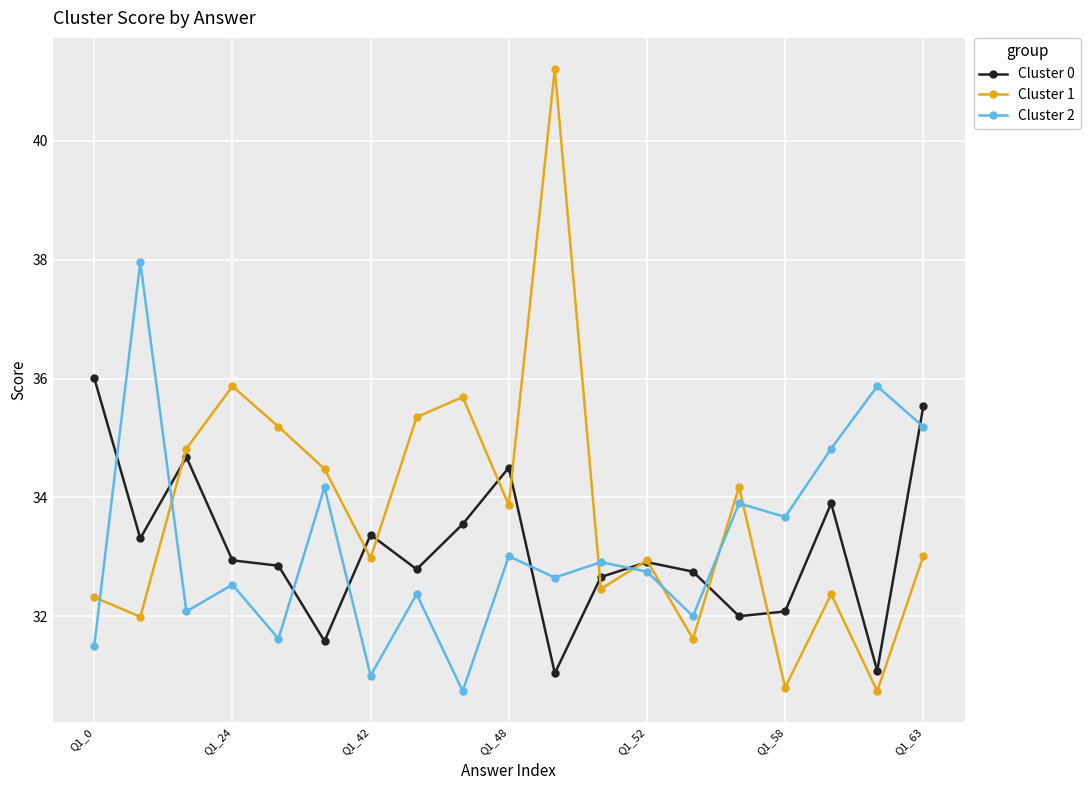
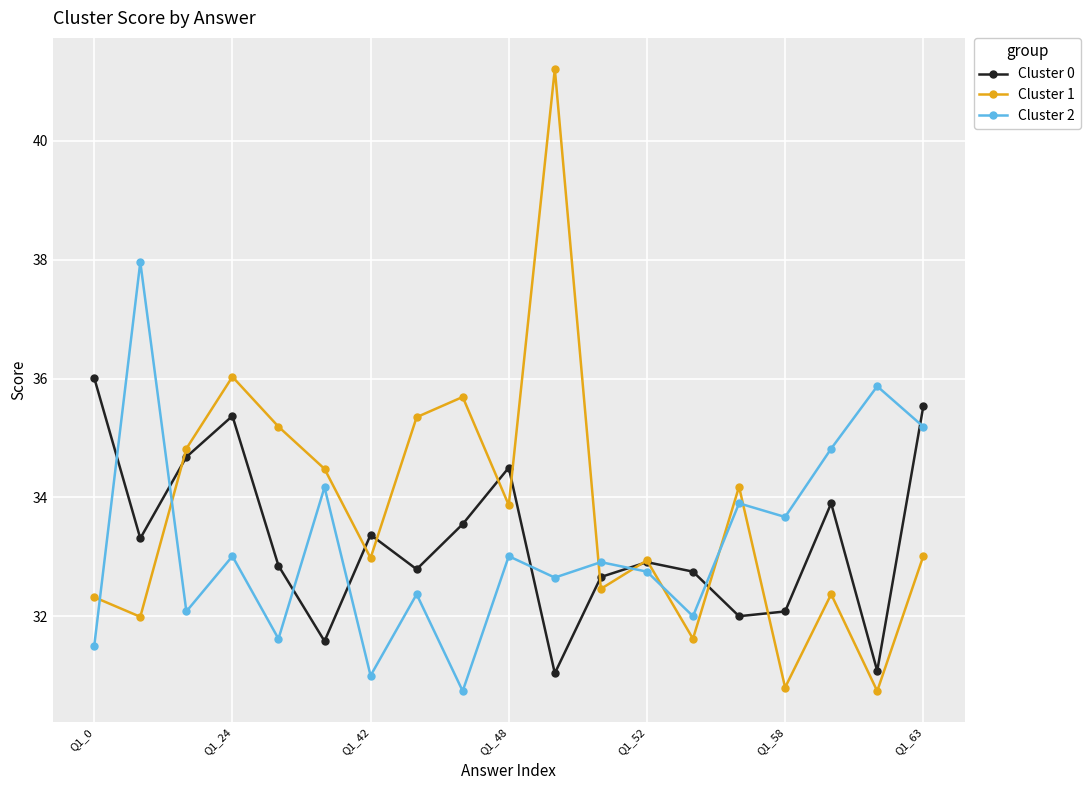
  {
    "Cluster 0": {
      "Q1_0": 36.0,
-     "Q1_24": 32.9,
+     "Q1_24": 35.4,
      "Q1_42": 33.4,
      "Q1_48": 34.5,
      "Q1_58": 32.1,
      "Q1_63": 35.5
    },
    "Cluster 1": {
      "Q1_0": 32.3,
-     "Q1_24": 35.9,
+     "Q1_24": 36.0,
      "Q1_42": 33.0,
      "Q1_48": 33.9,
      "Q1_58": 30.8,
      "Q1_63": 33.0
    },
    "Cluster 2": {
      "Q1_0": 31.5,
-     "Q1_24": 32.5,
+     "Q1_24": 33.0,
      "Q1_42": 31.0,
      "Q1_48": 33.0,
      "Q1_52": 32.8,
      "Q1_58": 33.7,
      "Q1_63": 35.2
    }
  }
